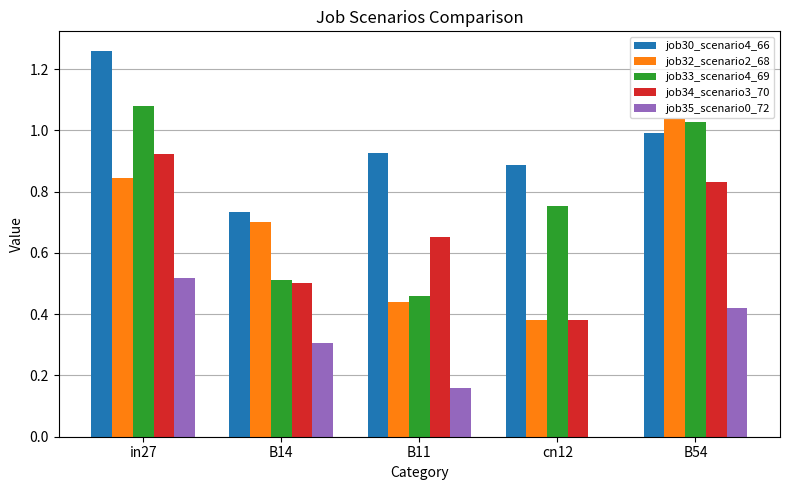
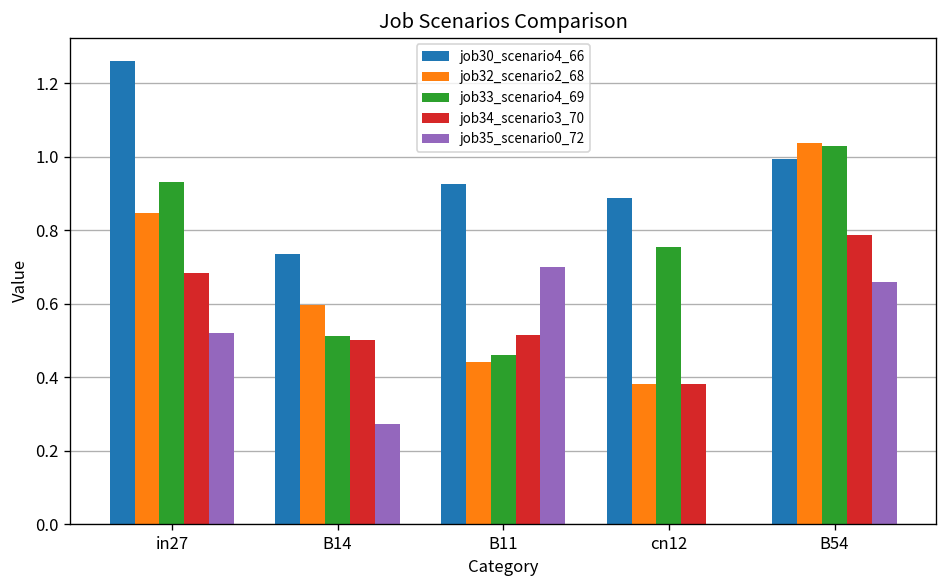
  {
    "job30_scenario4_66": {
      "in27": 1.26,
      "B14": 0.73,
      "B11": 0.93,
      "cn12": 0.89,
      "B54": 0.99
    },
    "job32_scenario2_68": {
      "in27": 0.85,
-     "B14": 0.70,
+     "B14": 0.60,
      "B11": 0.44,
      "cn12": 0.38,
      "B54": 1.04
    },
    "job33_scenario4_69": {
-     "in27": 1.08,
+     "in27": 0.93,
      "B14": 0.51,
      "B11": 0.46,
      "cn12": 0.75,
      "B54": 1.03
    },
    "job34_scenario3_70": {
-     "in27": 0.92,
+     "in27": 0.68,
      "B14": 0.50,
-     "B11": 0.65,
+     "B11": 0.51,
      "cn12": 0.38,
-     "B54": 0.83
+     "B54": 0.79
    },
    "job35_scenario0_72": {
      "in27": 0.52,
-     "B14": 0.30,
-     "B11": 0.16,
+     "B14": 0.27,
+     "B11": 0.70,
      "cn12": 0.00,
-     "B54": 0.42
+     "B54": 0.66
    }
  }
